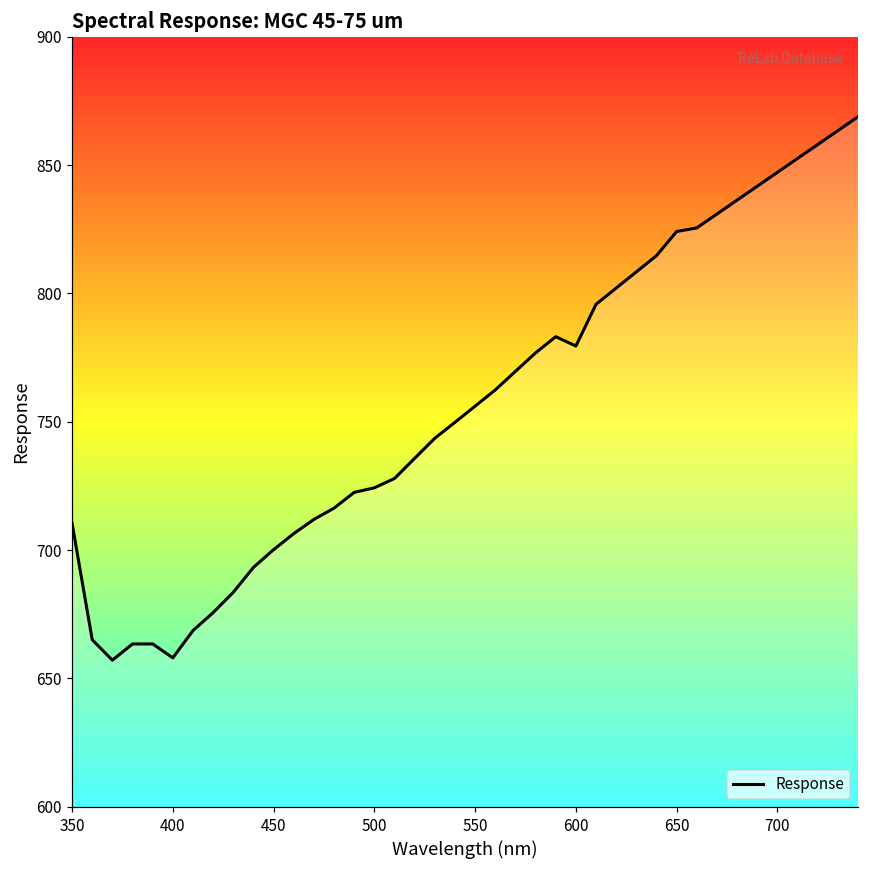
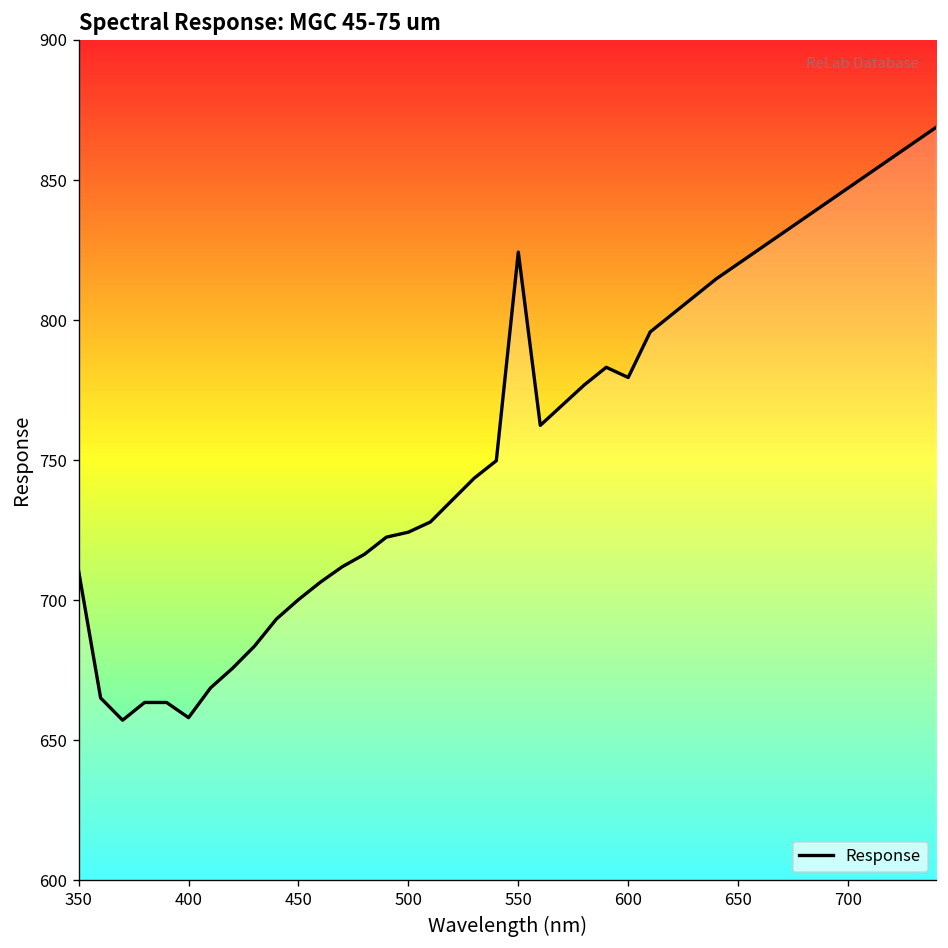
  {
    "350": 710,
    "400": 658,
    "450": 700,
    "500": 724,
-   "550": 756,
+   "550": 824,
    "600": 780,
-   "650": 824,
+   "650": 820,
    "700": 847
  }
